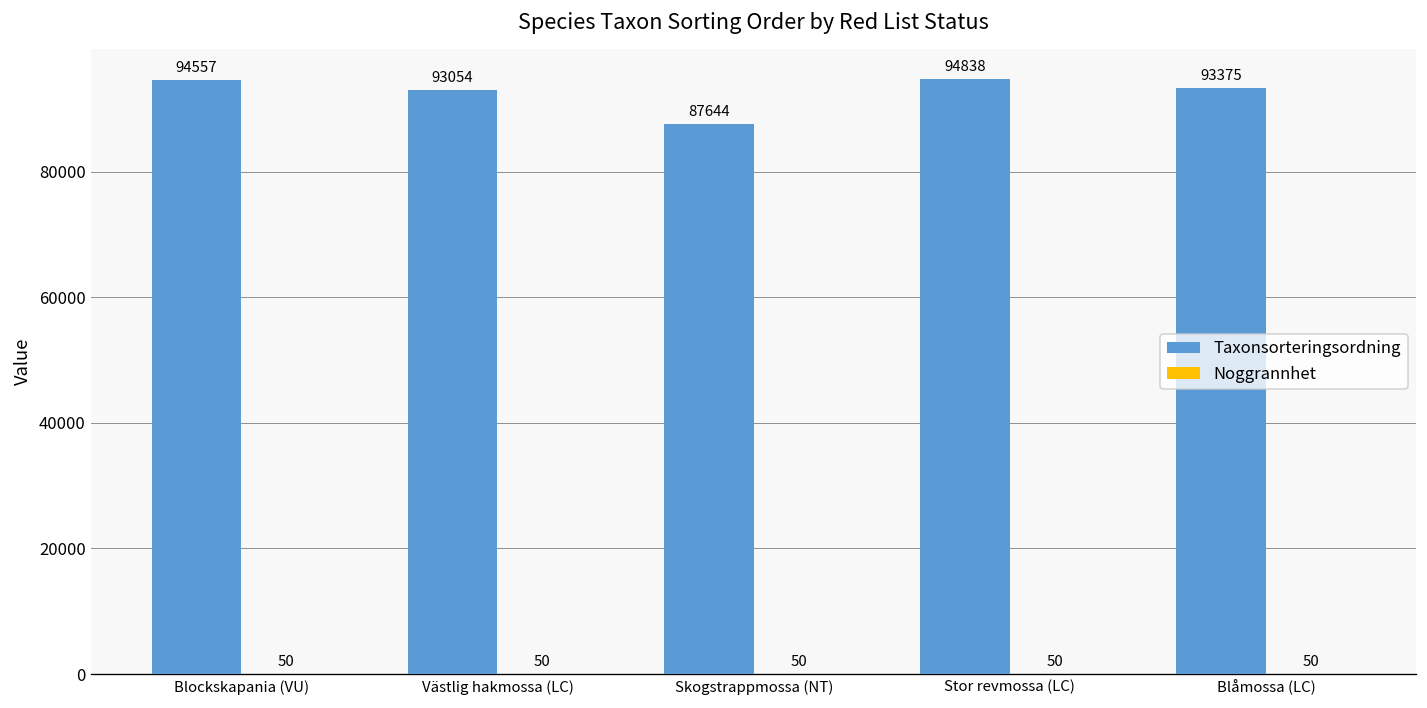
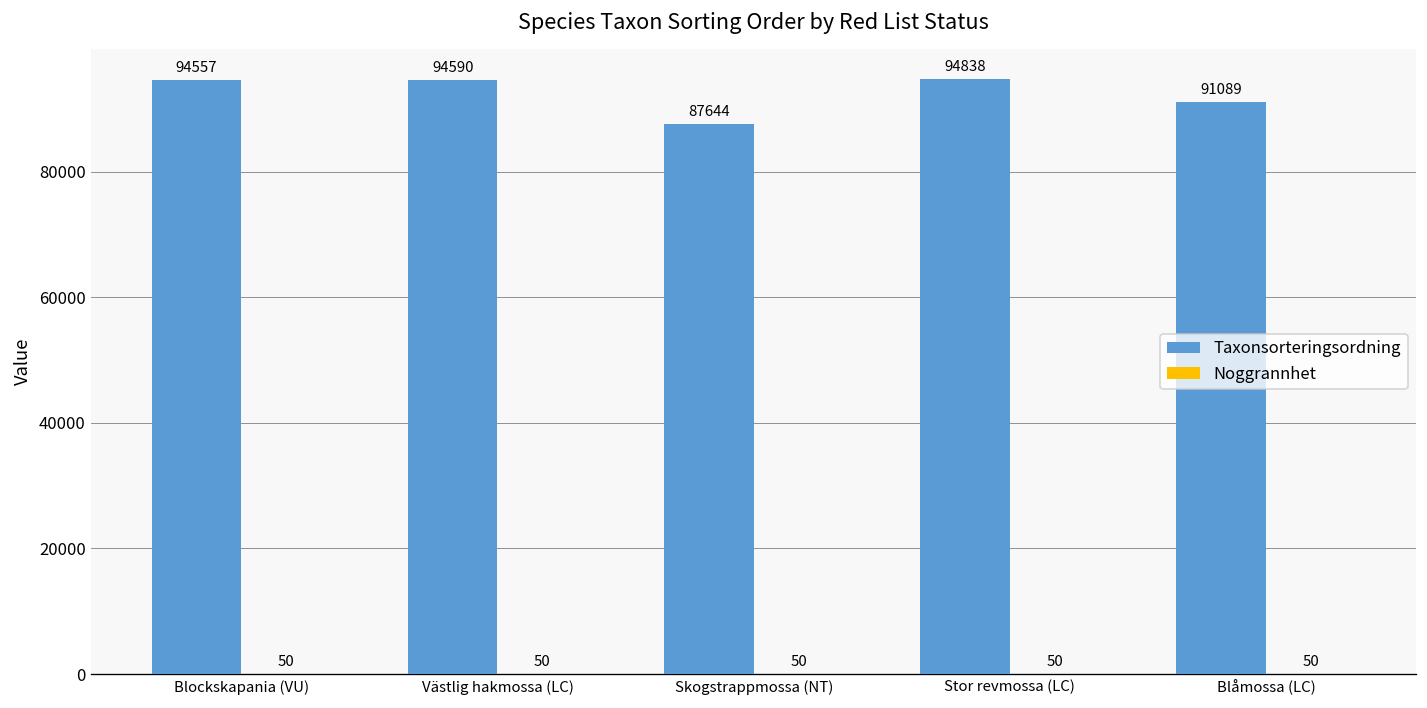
  {
    "Taxonsorteringsordning": {
      "Blockskapania (VU)": 94557,
-     "Västlig hakmossa (LC)": 93054,
+     "Västlig hakmossa (LC)": 94590,
      "Skogstrappmossa (NT)": 87644,
      "Stor revmossa (LC)": 94838,
-     "Blåmossa (LC)": 93375
+     "Blåmossa (LC)": 91089
    },
    "Noggrannhet": {
      "Blockskapania (VU)": 50,
      "Västlig hakmossa (LC)": 50,
      "Skogstrappmossa (NT)": 50,
      "Stor revmossa (LC)": 50,
      "Blåmossa (LC)": 50
    }
  }
